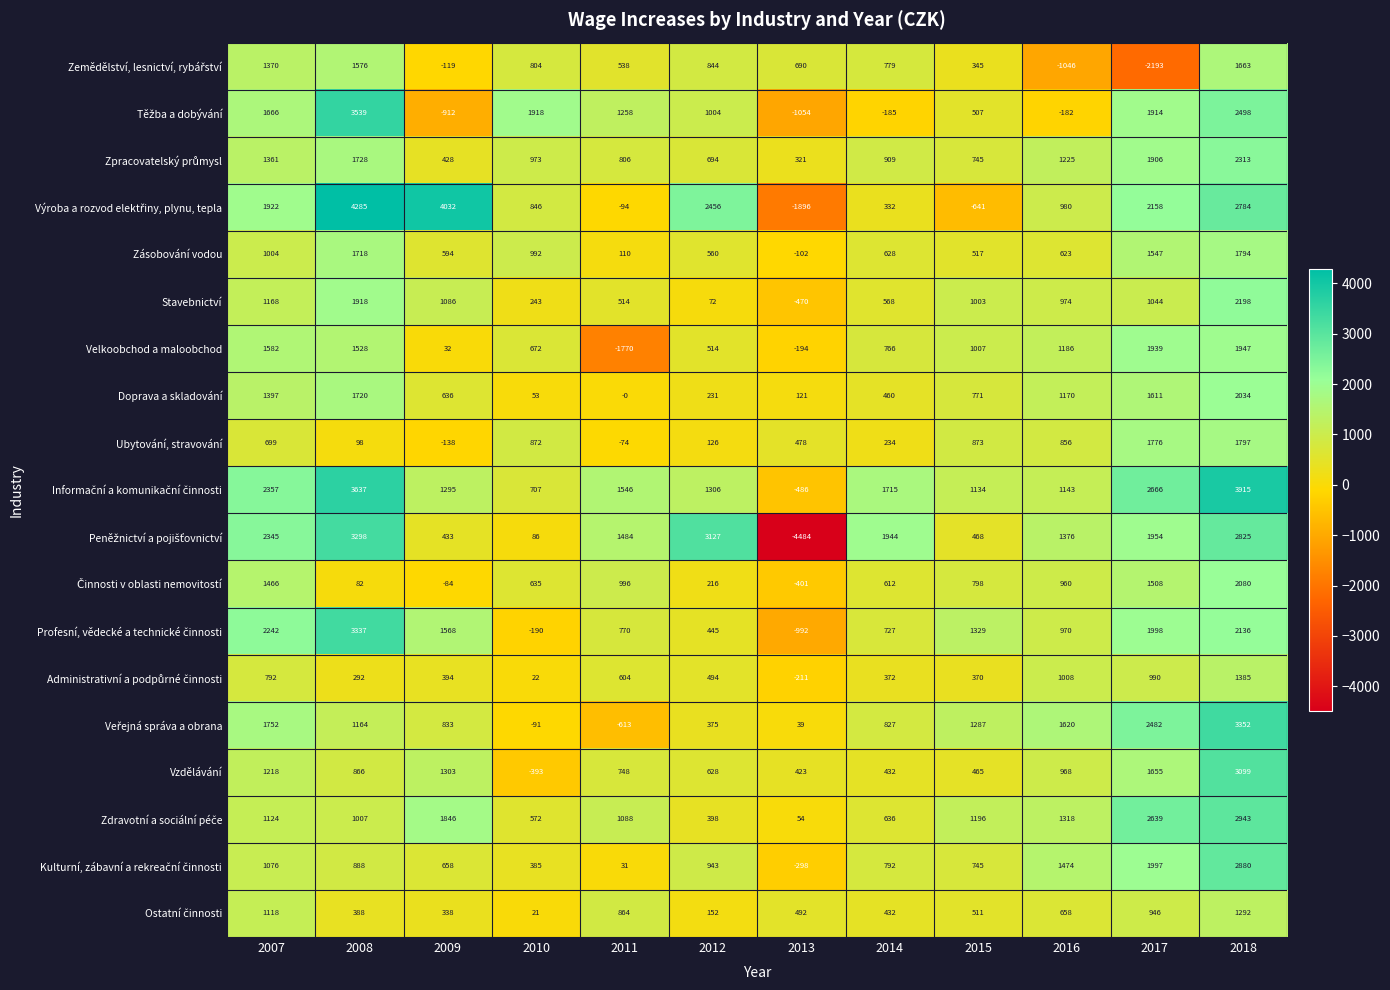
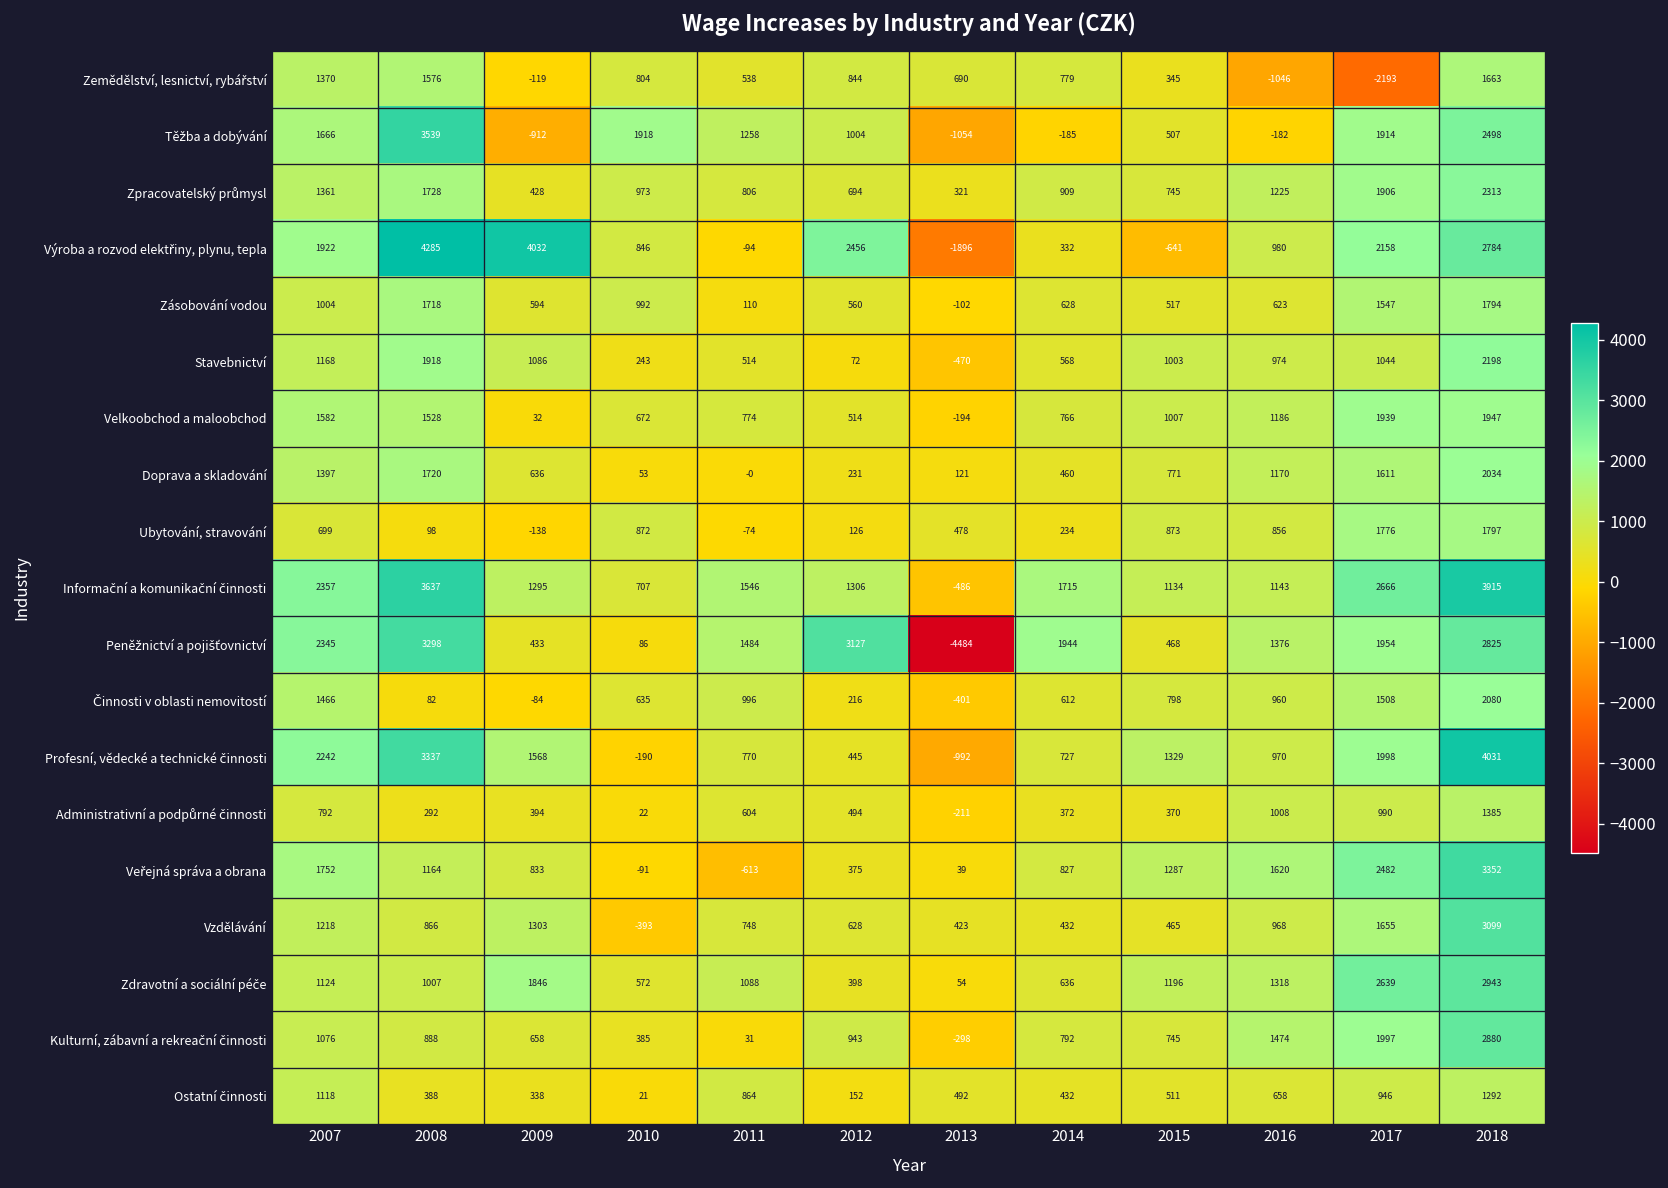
  {
    "Velkoobchod a maloobchod": {
      "2007": 1582,
      "2008": 1528,
      "2009": 32,
      "2010": 672,
-     "2011": -1770,
+     "2011": 774,
      "2012": 514,
      "2013": -194,
      "2014": 766,
      "2015": 1007,
      "2016": 1186,
      "2017": 1939,
      "2018": 1947
    },
    "Profesní, vědecké a technické činnosti": {
      "2007": 2242,
      "2008": 3337,
      "2009": 1568,
      "2010": -190,
      "2011": 770,
      "2012": 445,
      "2013": -992,
      "2014": 727,
      "2015": 1329,
      "2016": 970,
      "2017": 1998,
-     "2018": 2136
+     "2018": 4031
    }
  }
